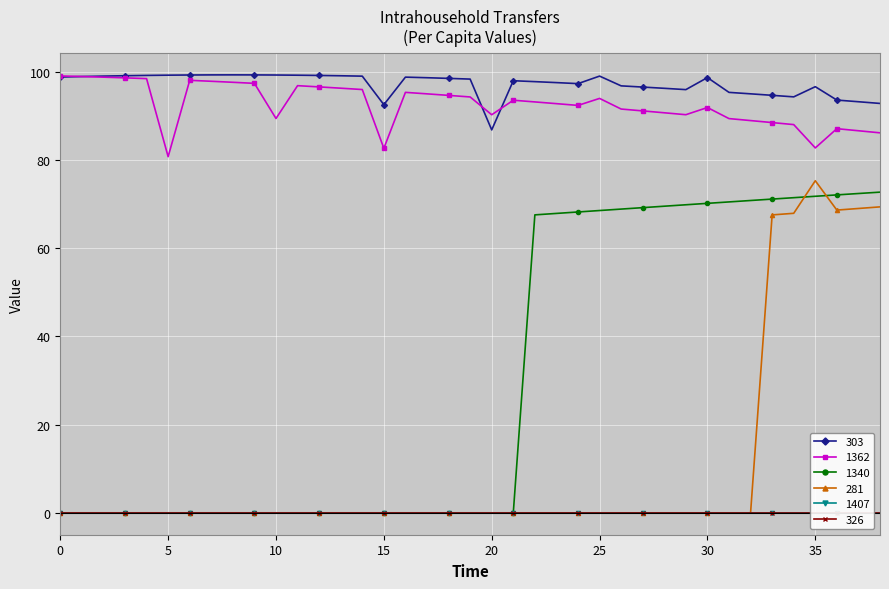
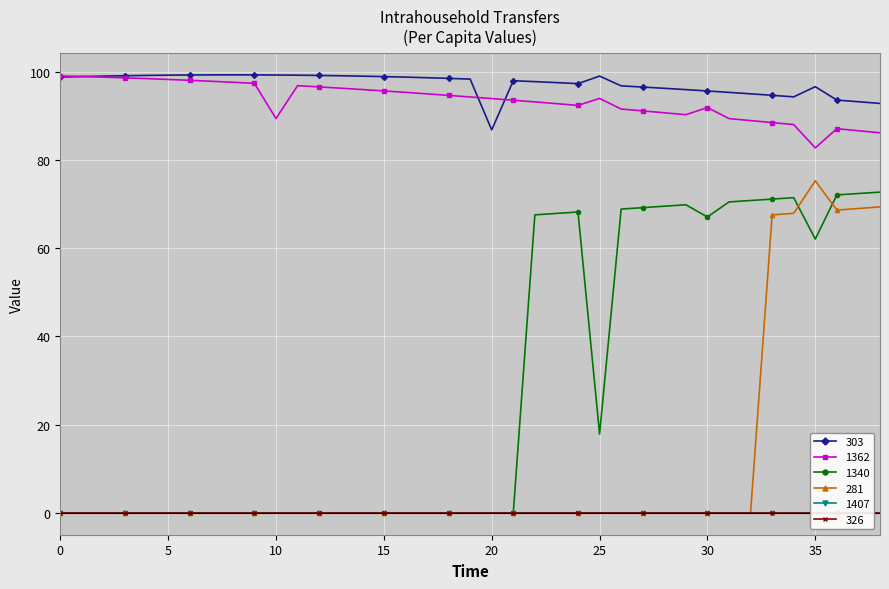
  {
    "303": {
      "5": 99,
      "10": 99,
-     "15": 93,
+     "15": 99,
      "20": 87,
      "25": 99,
-     "30": 99,
+     "30": 96,
      "35": 97
    },
    "1362": {
-     "5": 81,
+     "5": 98,
      "10": 89,
-     "15": 83,
-     "20": 90,
+     "15": 96,
+     "20": 94,
      "25": 94,
      "30": 92,
      "35": 83
    },
    "1340": {
-     "25": 69,
-     "30": 70,
-     "35": 72
+     "25": 18,
+     "30": 67,
+     "35": 62
    },
    "281": {
      "35": 75
    }
  }
